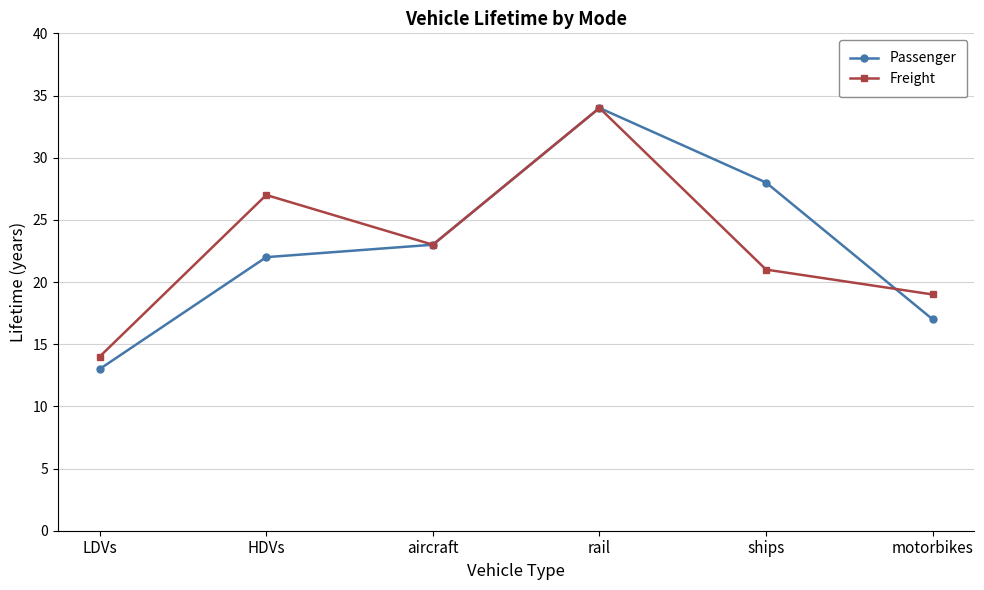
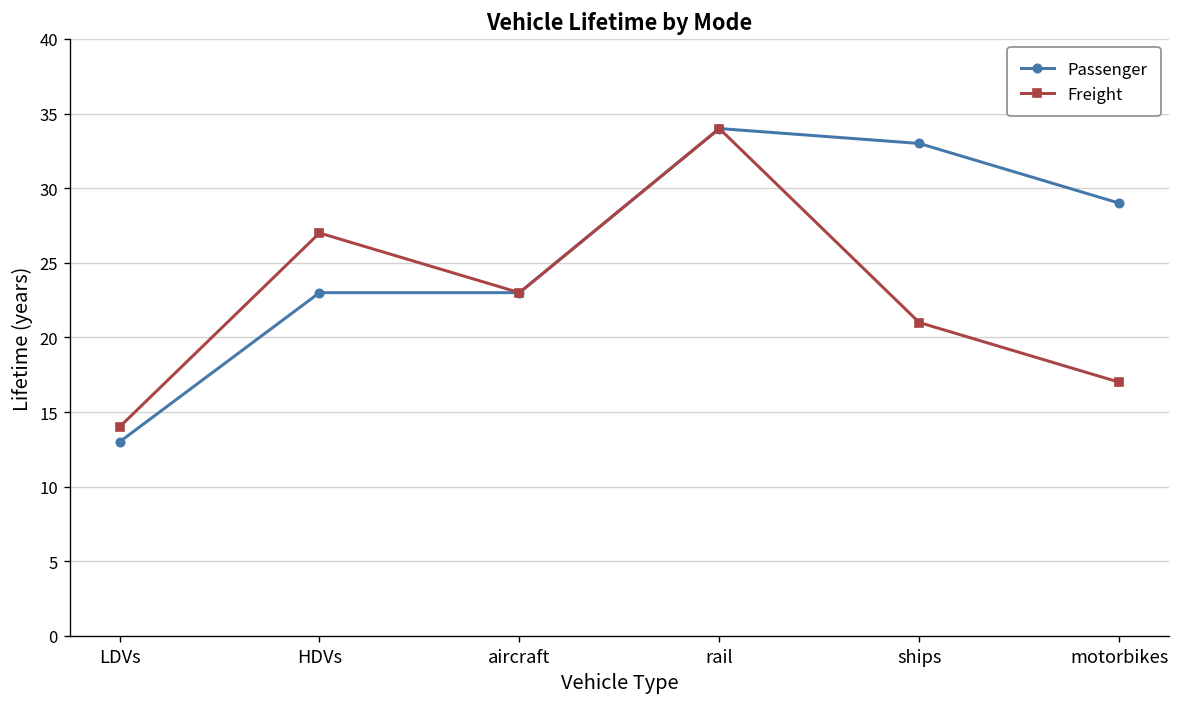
  {
    "Passenger": {
      "LDVs": 13,
-     "HDVs": 22,
-     "ships": 28,
-     "motorbikes": 17
+     "HDVs": 23,
+     "ships": 33,
+     "motorbikes": 29
    },
    "Freight": {
      "LDVs": 14,
      "HDVs": 27,
      "ships": 21,
-     "motorbikes": 19
+     "motorbikes": 17
    }
  }
